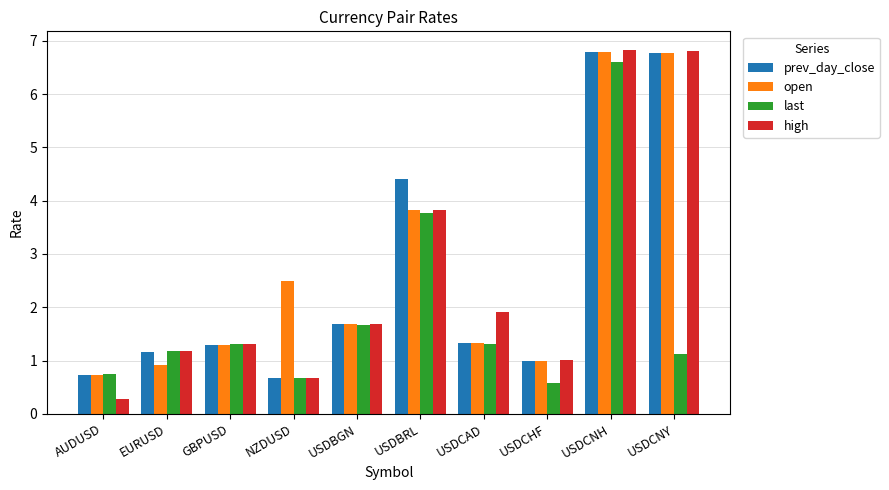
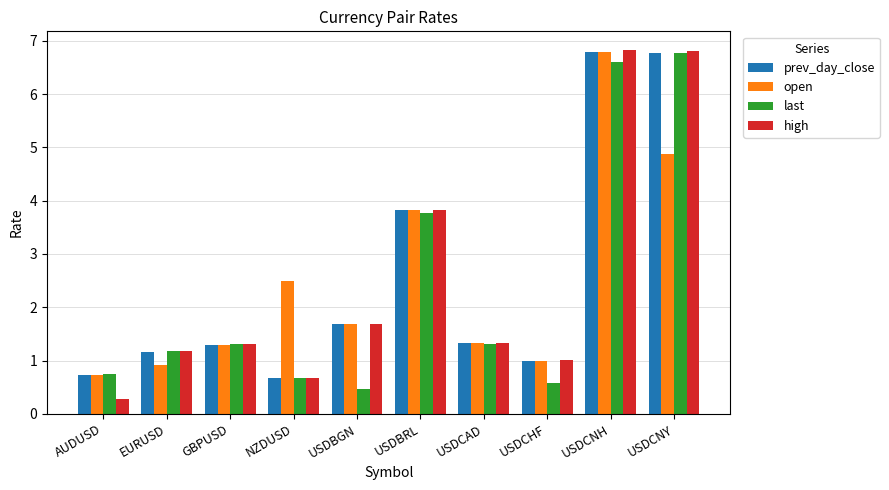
  {
    "prev_day_close": {
      "AUDUSD": 0.7,
      "EURUSD": 1.2,
      "GBPUSD": 1.3,
      "NZDUSD": 0.7,
      "USDBGN": 1.7,
-     "USDBRL": 4.4,
+     "USDBRL": 3.8,
      "USDCAD": 1.3,
      "USDCHF": 1.0,
      "USDCNH": 6.8,
      "USDCNY": 6.8
    },
    "open": {
      "AUDUSD": 0.7,
      "EURUSD": 0.9,
      "GBPUSD": 1.3,
      "NZDUSD": 2.5,
      "USDBGN": 1.7,
      "USDBRL": 3.8,
      "USDCAD": 1.3,
      "USDCHF": 1.0,
      "USDCNH": 6.8,
-     "USDCNY": 6.8
+     "USDCNY": 4.9
    },
    "last": {
      "AUDUSD": 0.7,
      "EURUSD": 1.2,
      "GBPUSD": 1.3,
      "NZDUSD": 0.7,
-     "USDBGN": 1.7,
+     "USDBGN": 0.5,
      "USDBRL": 3.8,
      "USDCAD": 1.3,
      "USDCHF": 0.6,
      "USDCNH": 6.6,
-     "USDCNY": 1.1
+     "USDCNY": 6.8
    },
    "high": {
      "AUDUSD": 0.3,
      "EURUSD": 1.2,
      "GBPUSD": 1.3,
      "NZDUSD": 0.7,
      "USDBGN": 1.7,
      "USDBRL": 3.8,
-     "USDCAD": 1.9,
+     "USDCAD": 1.3,
      "USDCHF": 1.0,
      "USDCNH": 6.8,
      "USDCNY": 6.8
    }
  }
